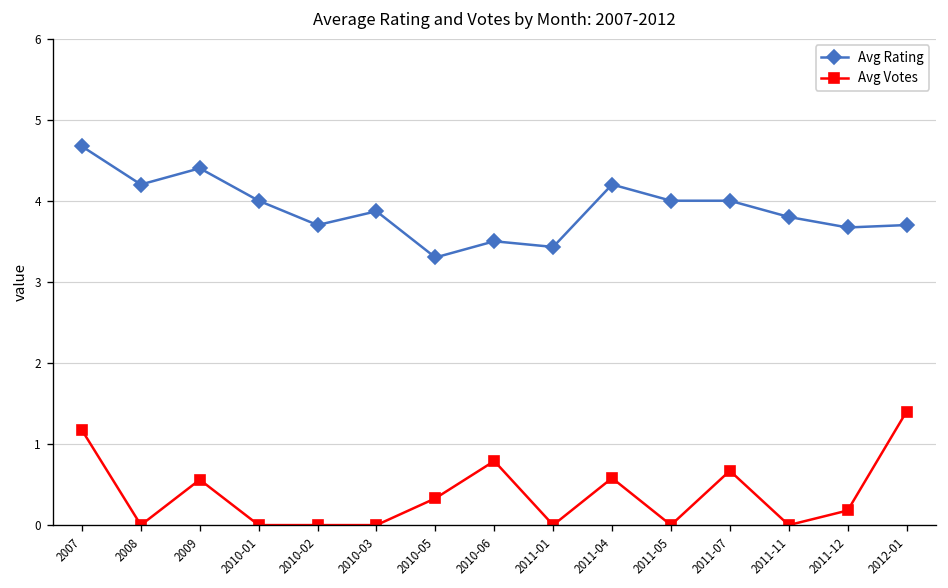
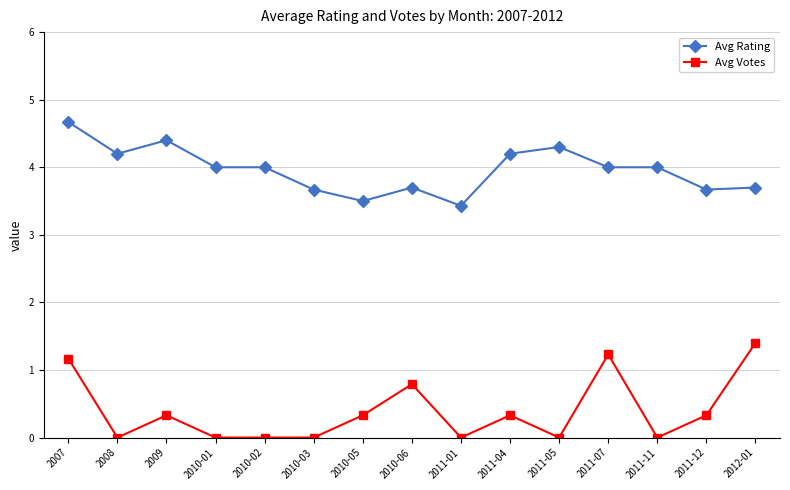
  {
    "Avg Rating": {
      "2007": 4.7,
      "2008": 4.2,
      "2009": 4.4,
      "2010-01": 4.0,
-     "2010-02": 3.7,
-     "2010-03": 3.9,
-     "2010-05": 3.3,
-     "2010-06": 3.5,
+     "2010-02": 4.0,
+     "2010-03": 3.7,
+     "2010-05": 3.5,
+     "2010-06": 3.7,
      "2011-01": 3.4,
      "2011-04": 4.2,
-     "2011-05": 4.0,
+     "2011-05": 4.3,
      "2011-07": 4.0,
-     "2011-11": 3.8,
+     "2011-11": 4.0,
      "2011-12": 3.7,
      "2012-01": 3.7
    },
    "Avg Votes": {
      "2007": 1.2,
      "2008": 0.0,
-     "2009": 0.6,
+     "2009": 0.3,
      "2010-01": 0.0,
      "2010-02": 0.0,
      "2010-03": 0.0,
      "2010-05": 0.3,
      "2010-06": 0.8,
      "2011-01": 0.0,
-     "2011-04": 0.6,
+     "2011-04": 0.3,
      "2011-05": 0.0,
-     "2011-07": 0.7,
+     "2011-07": 1.2,
      "2011-11": 0.0,
-     "2011-12": 0.2,
+     "2011-12": 0.3,
      "2012-01": 1.4
    }
  }
